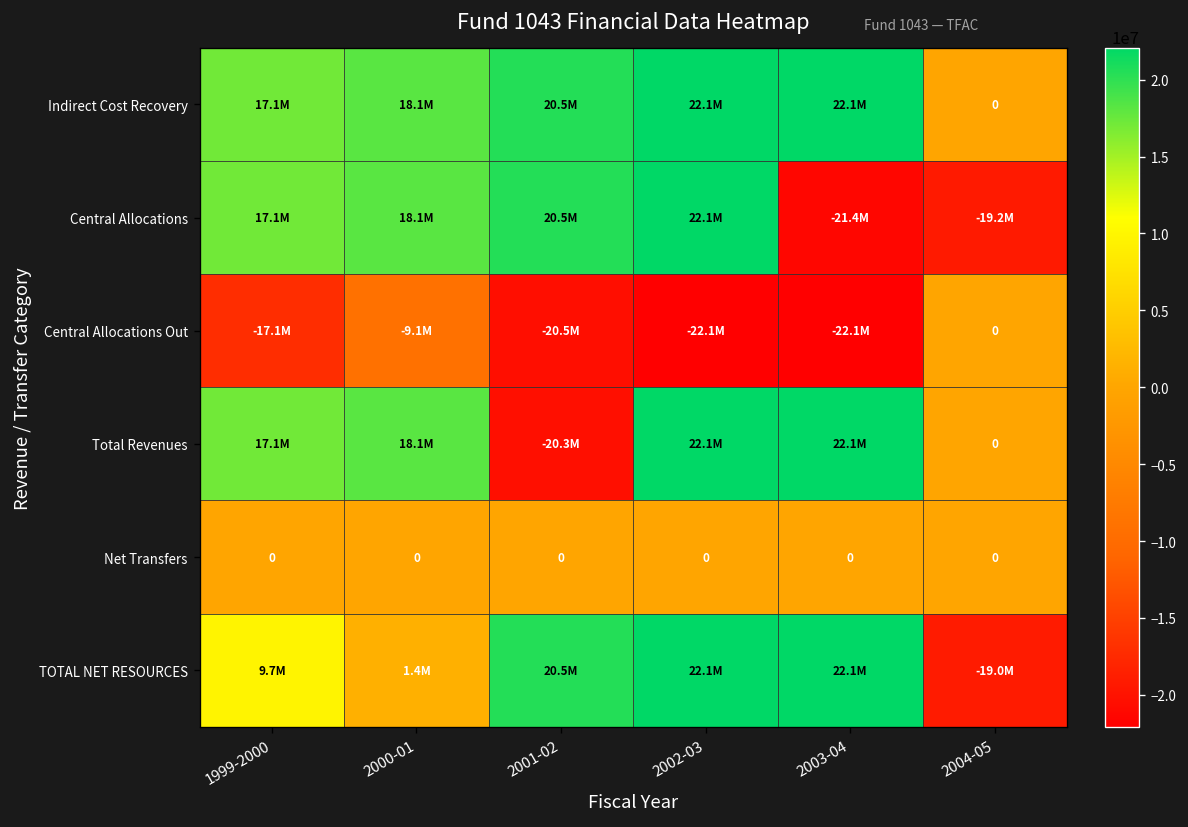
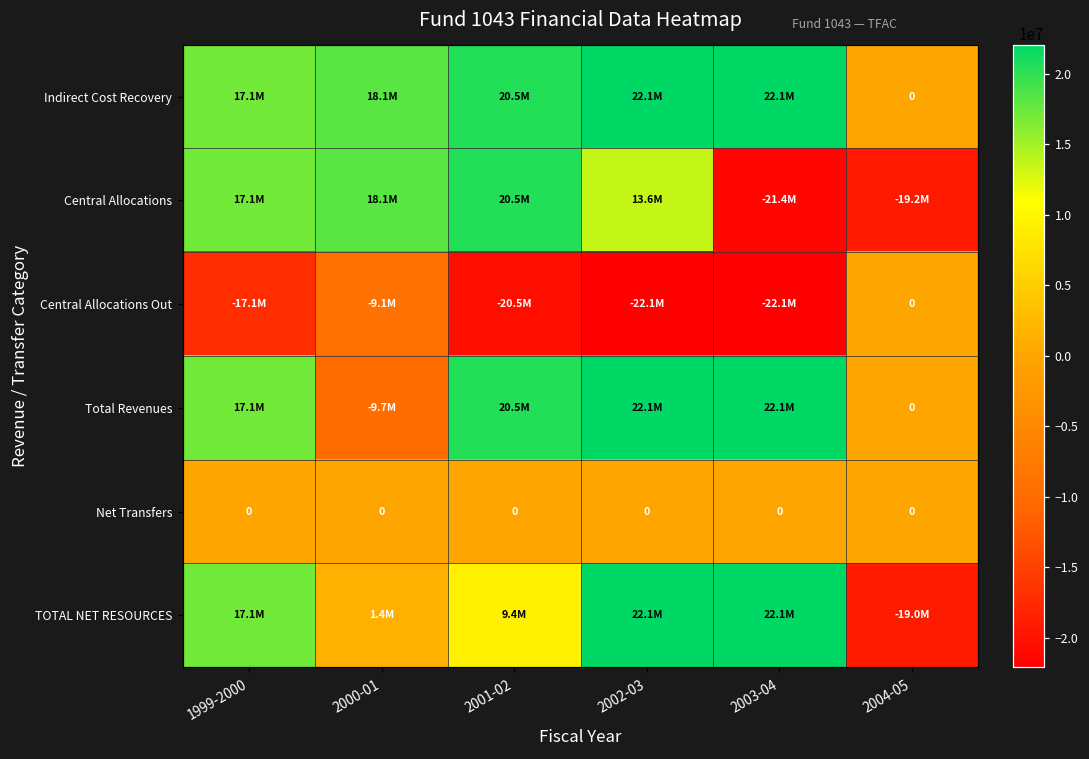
  {
    "Indirect Cost Recovery": {
      "1999-2000": "17.1M",
      "2000-01": "18.1M",
      "2001-02": "20.5M",
      "2002-03": "22.1M",
      "2003-04": "22.1M",
      "2004-05": "0"
    },
    "Central Allocations": {
      "1999-2000": "17.1M",
      "2000-01": "18.1M",
      "2001-02": "20.5M",
-     "2002-03": "22.1M",
+     "2002-03": "13.6M",
      "2003-04": "-21.4M",
      "2004-05": "-19.2M"
    },
    "Central Allocations Out": {
      "1999-2000": "-17.1M",
      "2000-01": "-9.1M",
      "2001-02": "-20.5M",
      "2002-03": "-22.1M",
      "2003-04": "-22.1M",
      "2004-05": "0"
    },
    "Total Revenues": {
      "1999-2000": "17.1M",
-     "2000-01": "18.1M",
-     "2001-02": "-20.3M",
+     "2000-01": "-9.7M",
+     "2001-02": "20.5M",
      "2002-03": "22.1M",
      "2003-04": "22.1M",
      "2004-05": "0"
    },
    "Net Transfers": {
      "1999-2000": "0",
      "2000-01": "0",
      "2001-02": "0",
      "2002-03": "0",
      "2003-04": "0",
      "2004-05": "0"
    },
    "TOTAL NET RESOURCES": {
-     "1999-2000": "9.7M",
+     "1999-2000": "17.1M",
      "2000-01": "1.4M",
-     "2001-02": "20.5M",
+     "2001-02": "9.4M",
      "2002-03": "22.1M",
      "2003-04": "22.1M",
      "2004-05": "-19.0M"
    }
  }
